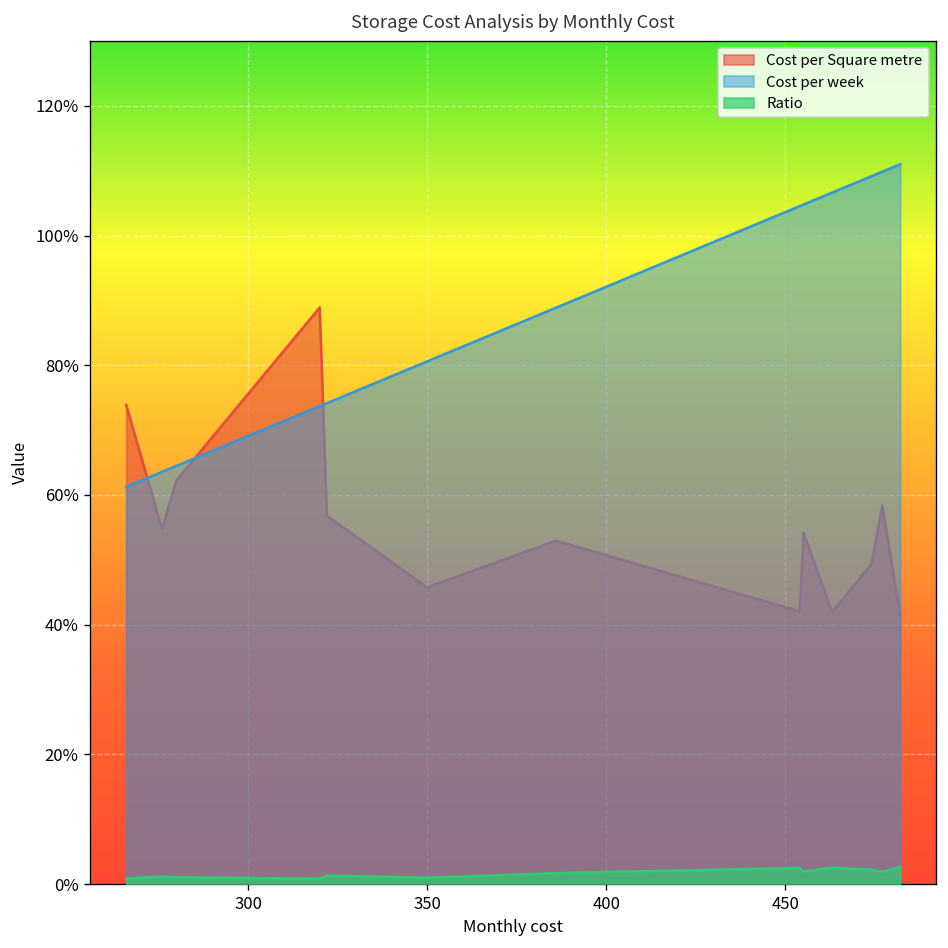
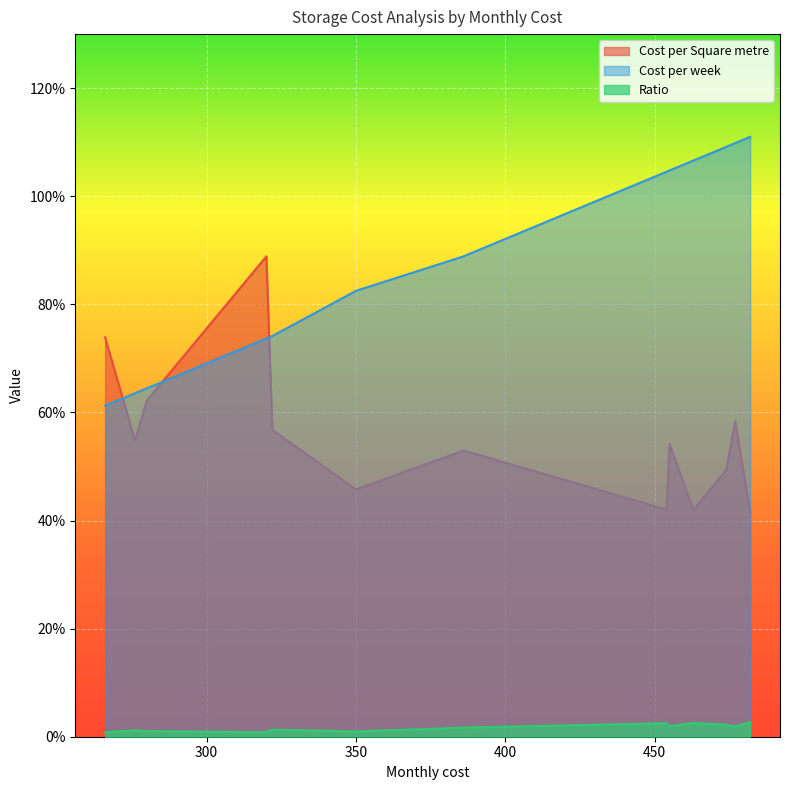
  {
    "Cost per Square metre": {
      "350": "46%"
    },
    "Cost per week": {
-     "350": "81%"
+     "350": "83%"
    },
    "Ratio": {
      "350": "1%"
    }
  }
